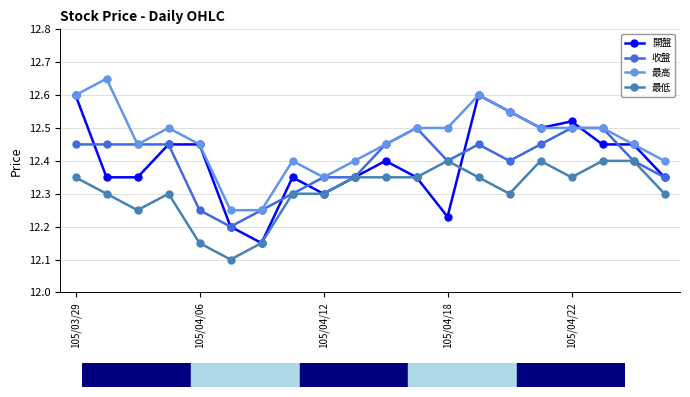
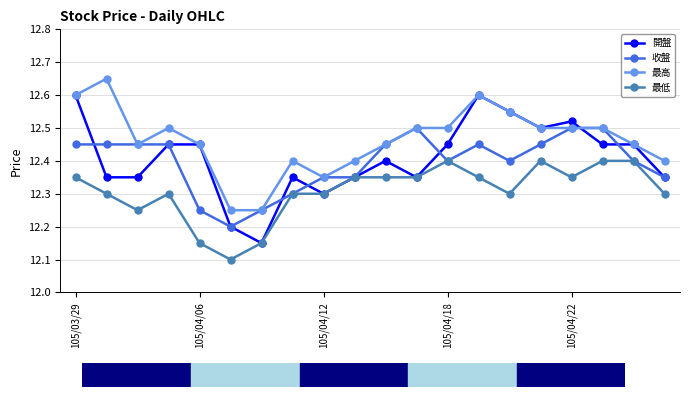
  {
    "開盤": {
-     "105/04/18": 12.23,
+     "105/04/18": 12.45,
      "105/04/22": 12.52
    }
  }
